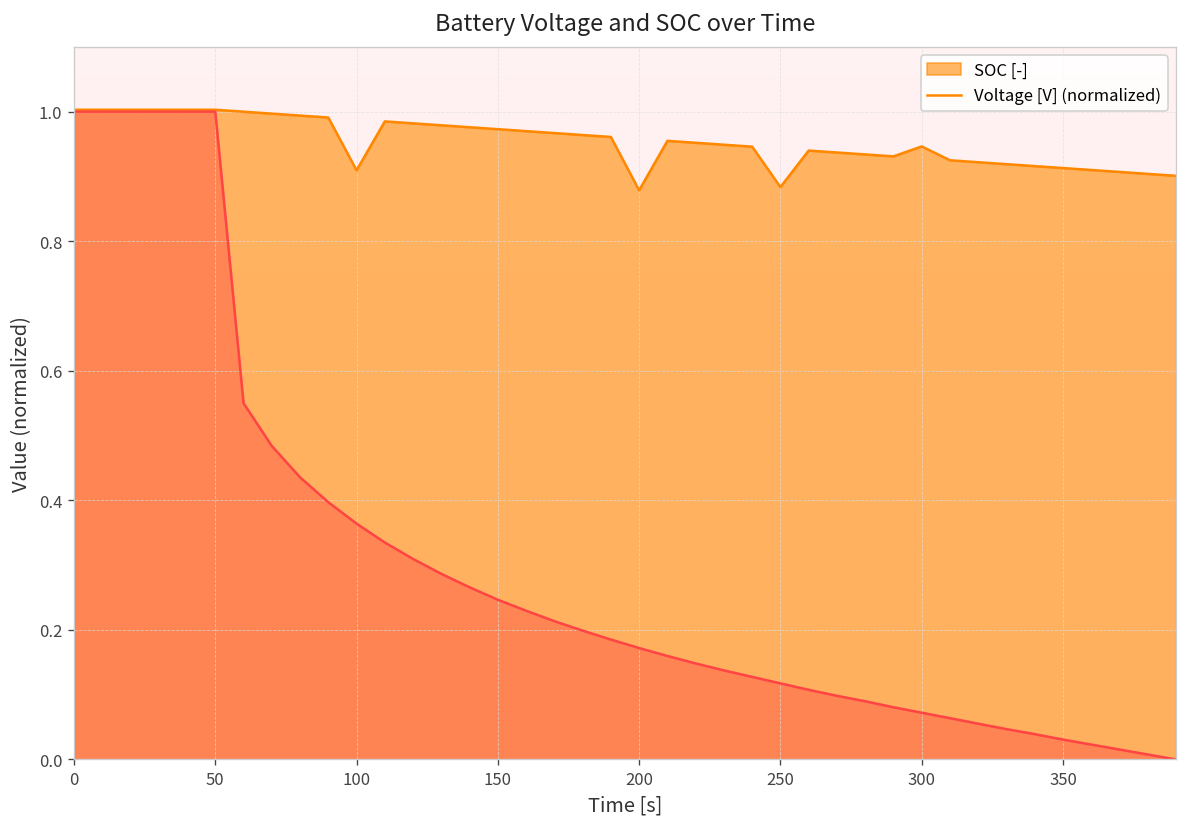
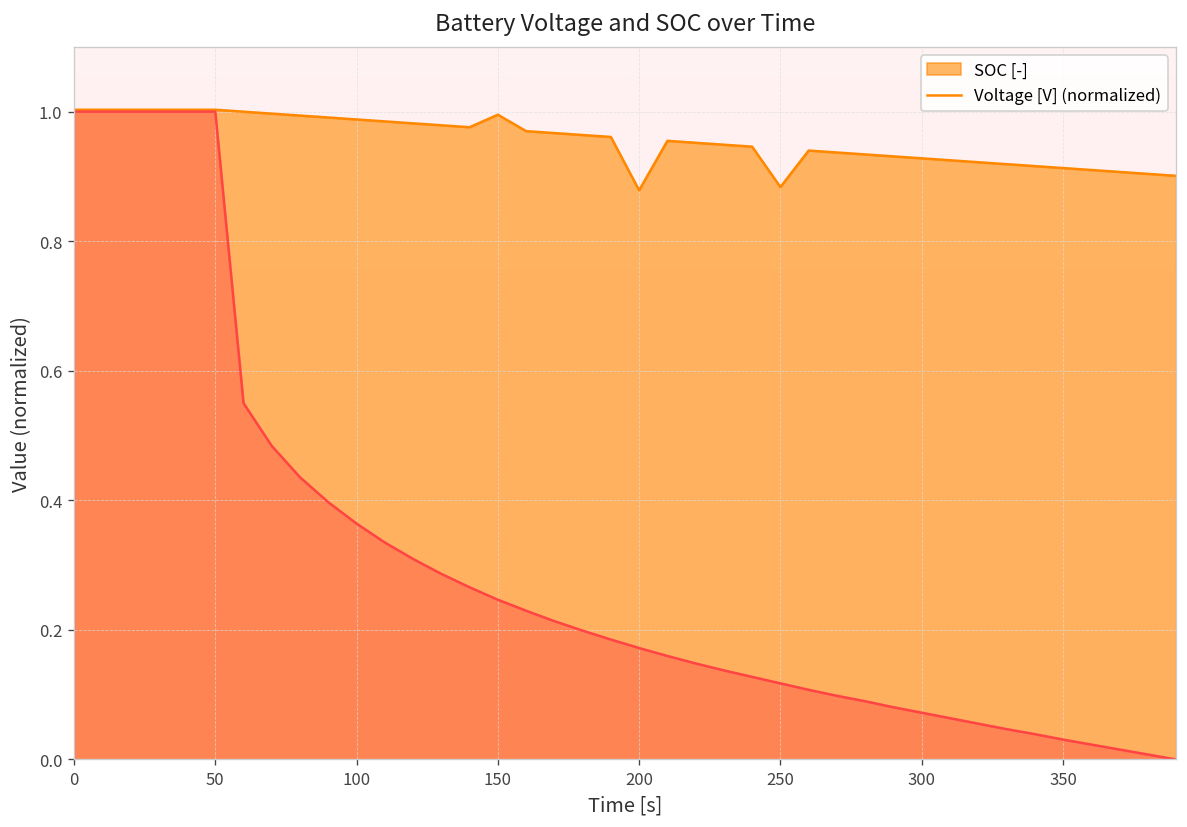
  {
    "SOC [-]": {
-     "100": 0.91,
-     "150": 0.97,
+     "100": 0.99,
+     "150": 1.00,
      "200": 0.88,
      "250": 0.88,
-     "300": 0.95,
+     "300": 0.93,
      "350": 0.91
    }
  }
